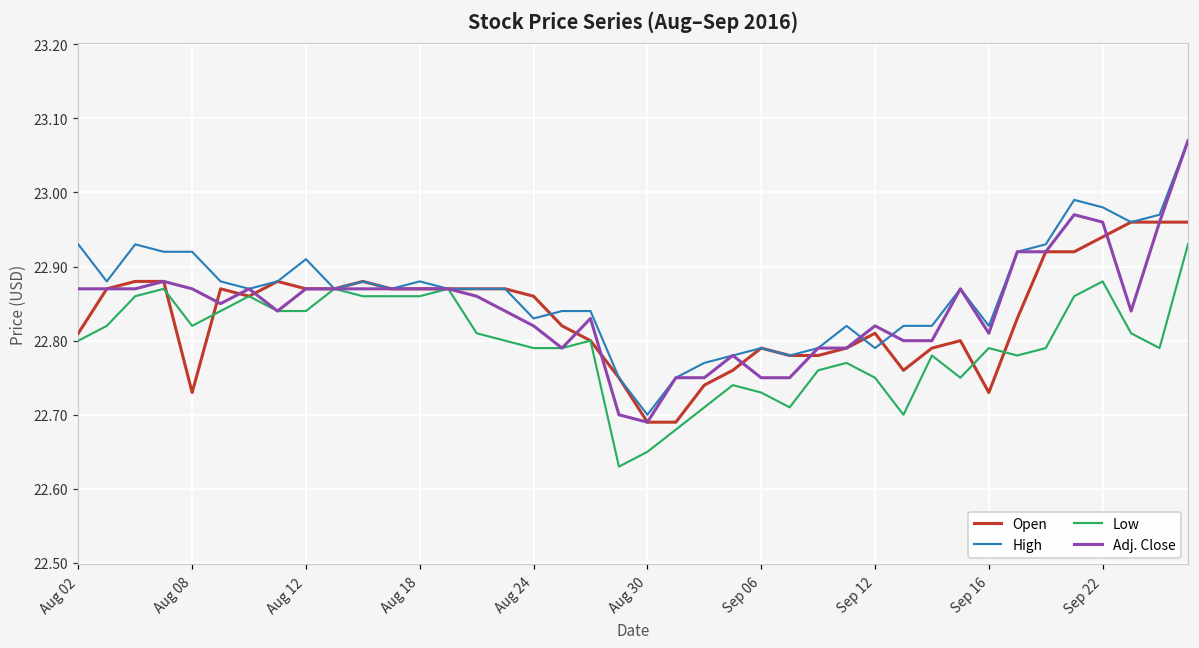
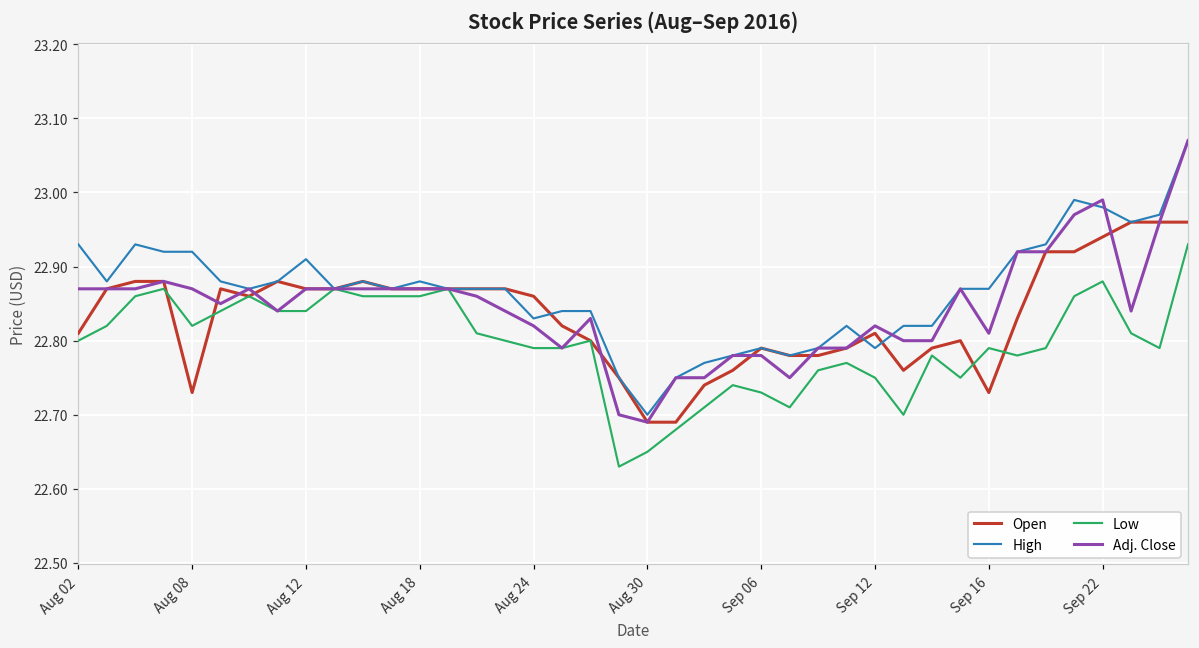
  {
    "Open": {
      "Aug 02": 22.81,
      "Aug 08": 22.73,
      "Aug 24": 22.86,
      "Sep 12": 22.81,
      "Sep 16": 22.73,
      "Sep 22": 22.94
    },
    "High": {
      "Aug 02": 22.93,
      "Aug 08": 22.92,
      "Aug 12": 22.91,
      "Aug 18": 22.88,
      "Aug 24": 22.83,
      "Aug 30": 22.70,
      "Sep 12": 22.79,
-     "Sep 16": 22.82,
+     "Sep 16": 22.87,
      "Sep 22": 22.98
    },
    "Low": {
      "Aug 02": 22.80,
      "Aug 08": 22.82,
      "Aug 12": 22.84,
      "Aug 18": 22.86,
      "Aug 24": 22.79,
      "Aug 30": 22.65,
      "Sep 06": 22.73,
      "Sep 12": 22.75,
      "Sep 16": 22.79,
      "Sep 22": 22.88
    },
    "Adj. Close": {
      "Aug 02": 22.87,
      "Aug 08": 22.87,
      "Aug 24": 22.82,
-     "Sep 06": 22.75,
+     "Sep 06": 22.78,
      "Sep 12": 22.82,
      "Sep 16": 22.81,
-     "Sep 22": 22.96
+     "Sep 22": 22.99
    }
  }
